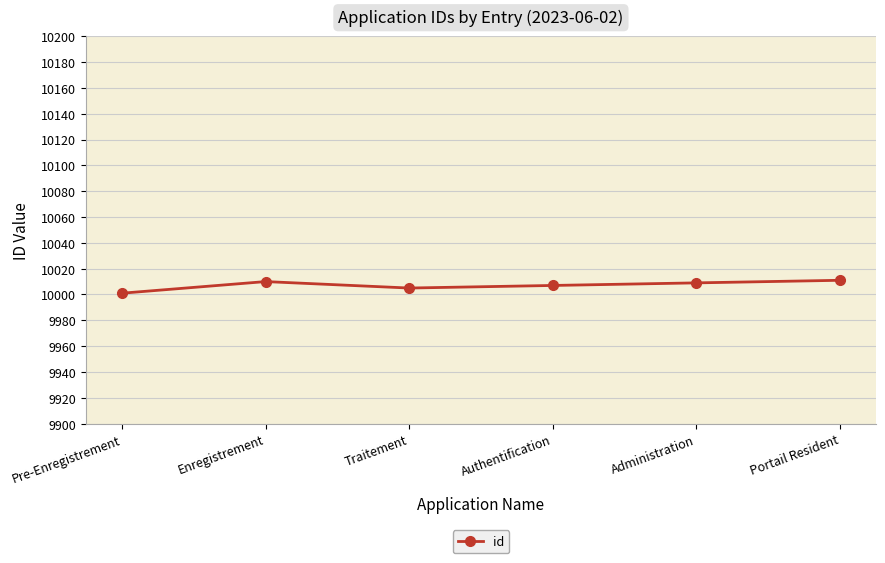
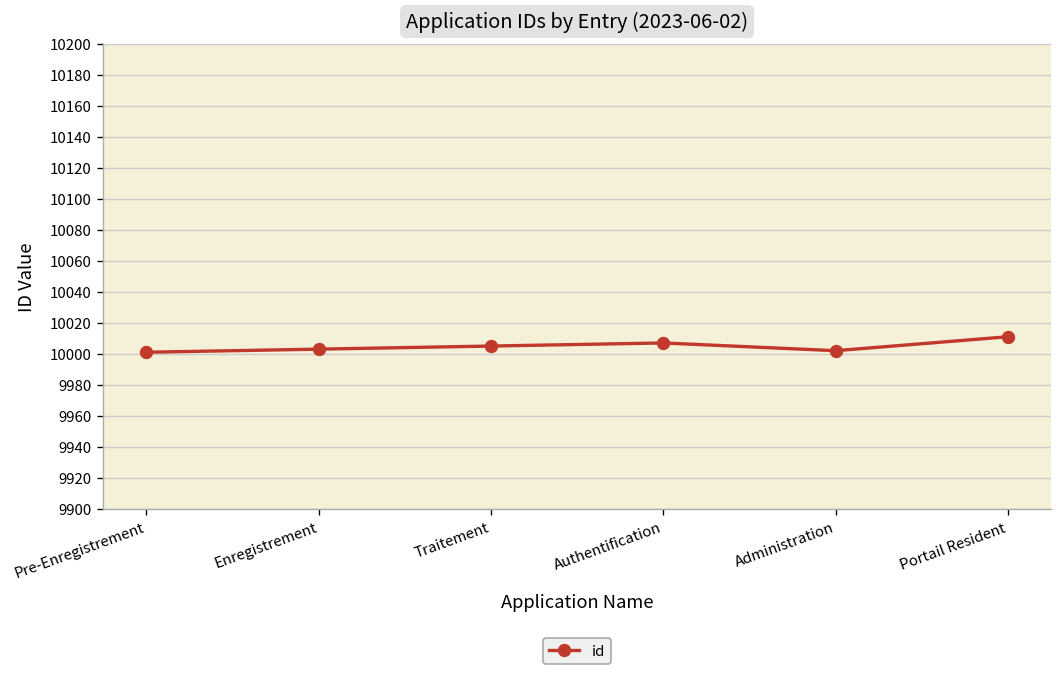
  {
    "Pre-Enregistrement": 10001,
-   "Enregistrement": 10010,
+   "Enregistrement": 10003,
    "Traitement": 10005,
    "Authentification": 10007,
-   "Administration": 10009,
+   "Administration": 10002,
    "Portail Resident": 10011
  }
